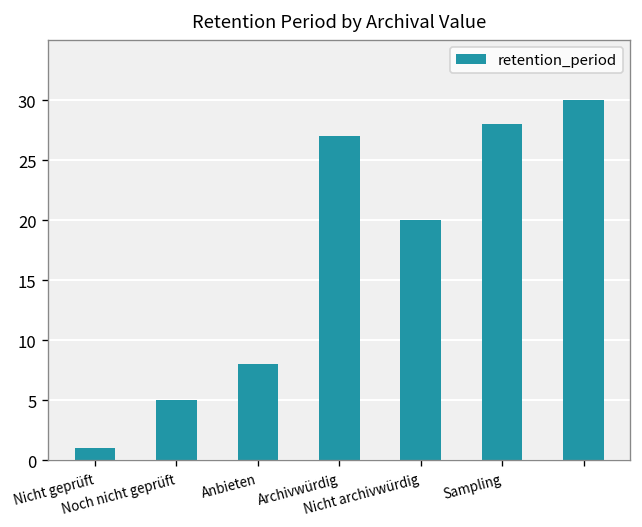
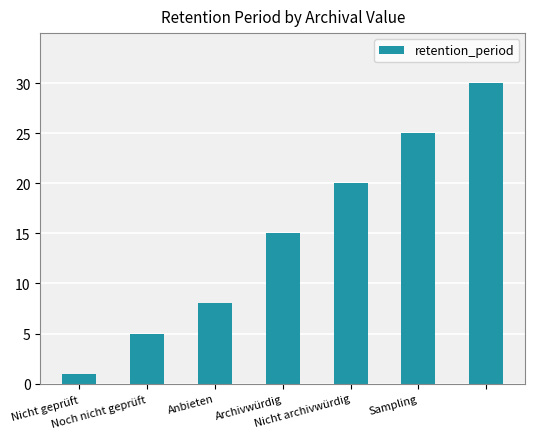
  {
    "Nicht geprüft": 1,
    "Noch nicht geprüft": 5,
    "Anbieten": 8,
-   "Archivwürdig": 27,
+   "Archivwürdig": 15,
    "Nicht archivwürdig": 20,
-   "Sampling": 28
+   "Sampling": 25
  }
